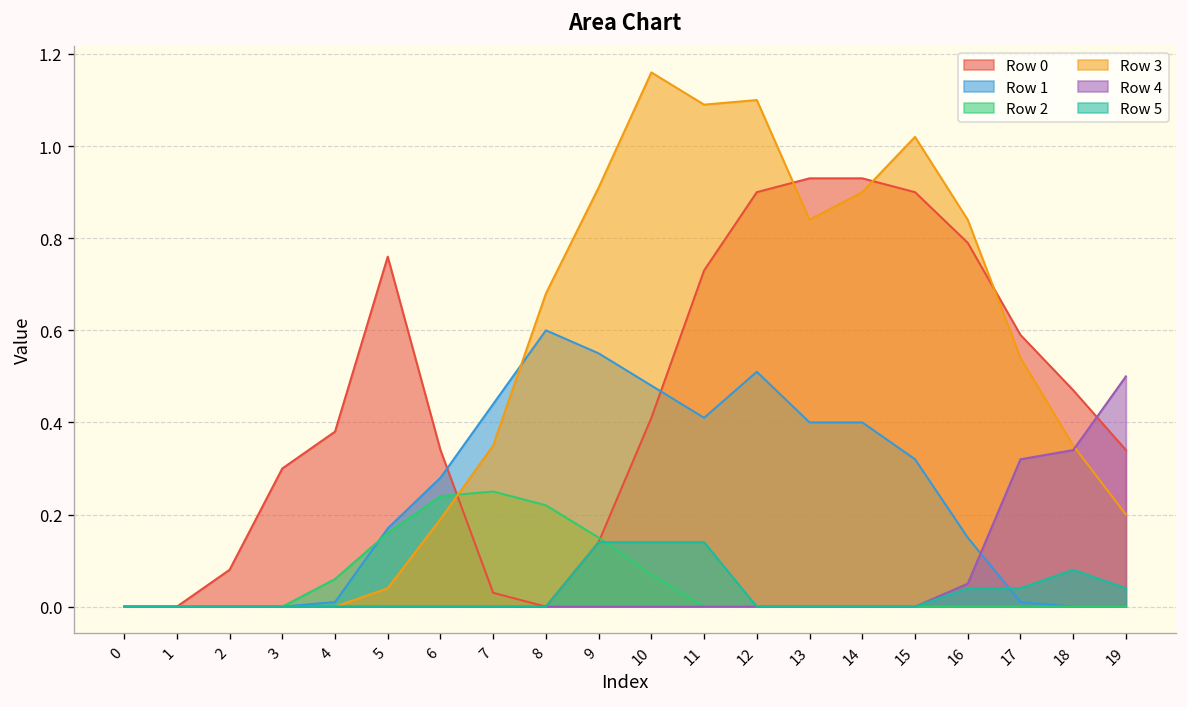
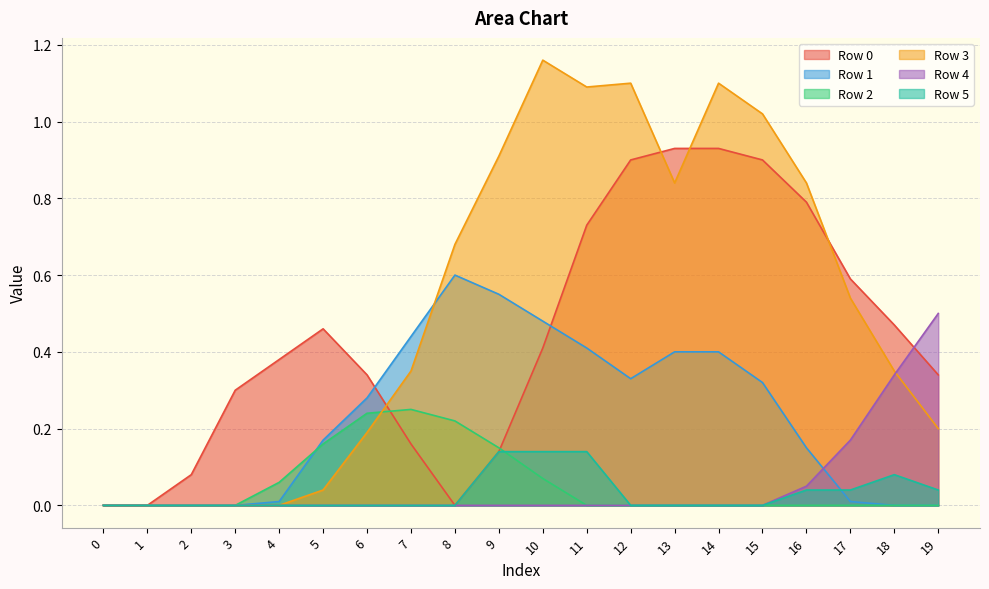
  {
    "Row 0": {
      "2": 0.08,
      "3": 0.30,
      "4": 0.38,
-     "5": 0.76,
+     "5": 0.46,
      "6": 0.34,
-     "7": 0.03,
+     "7": 0.16,
      "10": 0.41,
      "11": 0.73,
      "12": 0.90,
      "13": 0.93,
      "14": 0.93,
      "15": 0.90,
      "16": 0.79,
      "17": 0.59,
      "18": 0.47,
      "19": 0.34
    },
    "Row 1": {
      "4": 0.01,
      "5": 0.17,
      "6": 0.28,
      "7": 0.44,
      "8": 0.60,
      "9": 0.55,
      "10": 0.48,
      "11": 0.41,
-     "12": 0.51,
+     "12": 0.33,
      "13": 0.40,
      "14": 0.40,
      "15": 0.32,
      "16": 0.15,
      "17": 0.01
    },
    "Row 3": {
      "5": 0.04,
      "6": 0.19,
      "7": 0.35,
      "8": 0.68,
      "9": 0.91,
      "10": 1.16,
      "11": 1.09,
      "12": 1.1,
      "13": 0.84,
-     "14": 0.9,
+     "14": 1.1,
      "15": 1.02,
      "16": 0.84,
      "17": 0.54,
      "18": 0.35,
      "19": 0.2
    },
    "Row 4": {
      "9": 0.00,
      "10": 0.00,
      "16": 0.05,
-     "17": 0.32,
+     "17": 0.17,
      "18": 0.34,
      "19": 0.50
    }
  }
